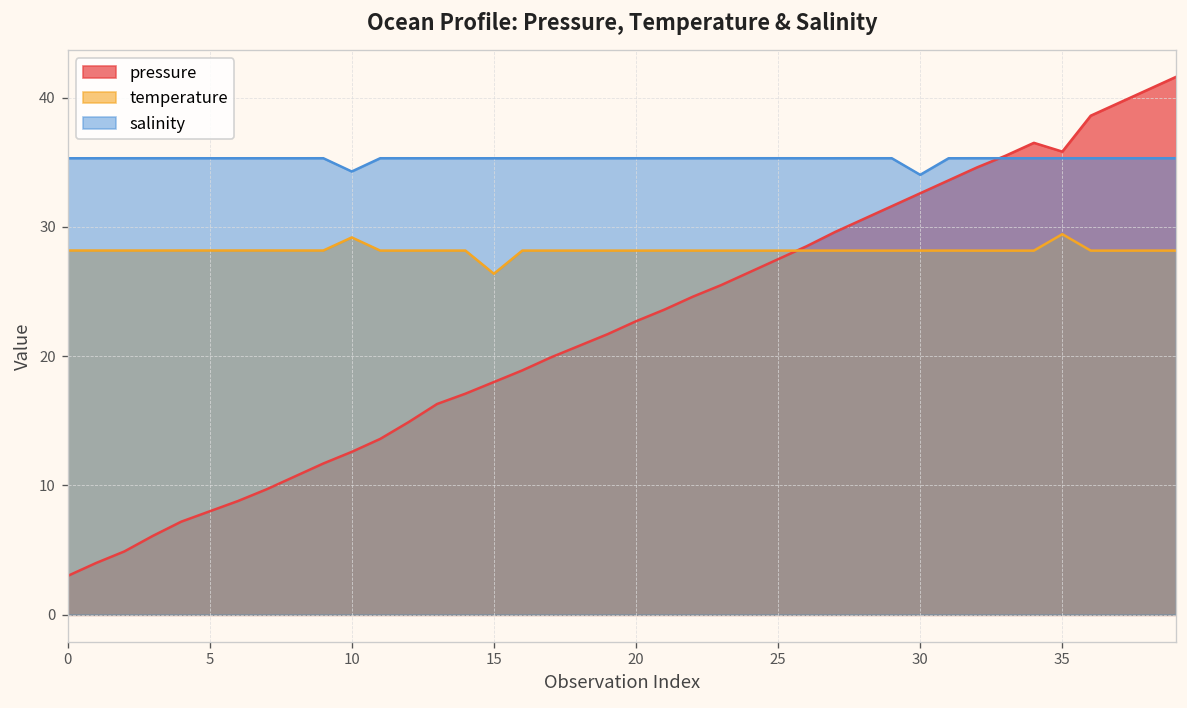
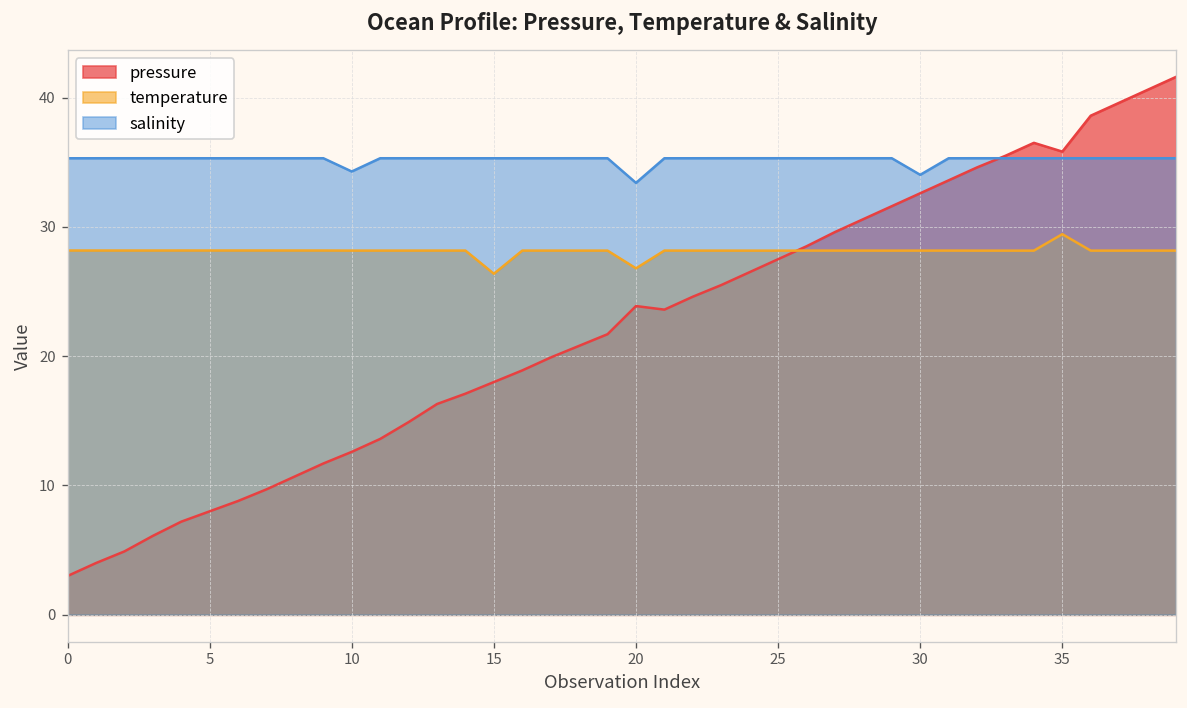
  {
    "pressure": {
      "0": 3.0,
      "5": 8.0,
      "10": 12.6,
      "15": 18.0,
-     "20": 22.7,
+     "20": 23.9,
      "25": 27.5,
      "30": 32.6,
      "35": 35.8
    },
    "temperature": {
      "0": 28.2,
      "5": 28.2,
-     "10": 29.2,
+     "10": 28.2,
      "15": 26.4,
-     "20": 28.2,
+     "20": 26.8,
      "25": 28.2,
      "30": 28.2,
      "35": 29.4
    },
    "salinity": {
      "0": 35.3,
      "5": 35.3,
      "10": 34.3,
      "15": 35.3,
-     "20": 35.3,
+     "20": 33.4,
      "25": 35.3,
      "30": 34.0,
      "35": 35.3
    }
  }
